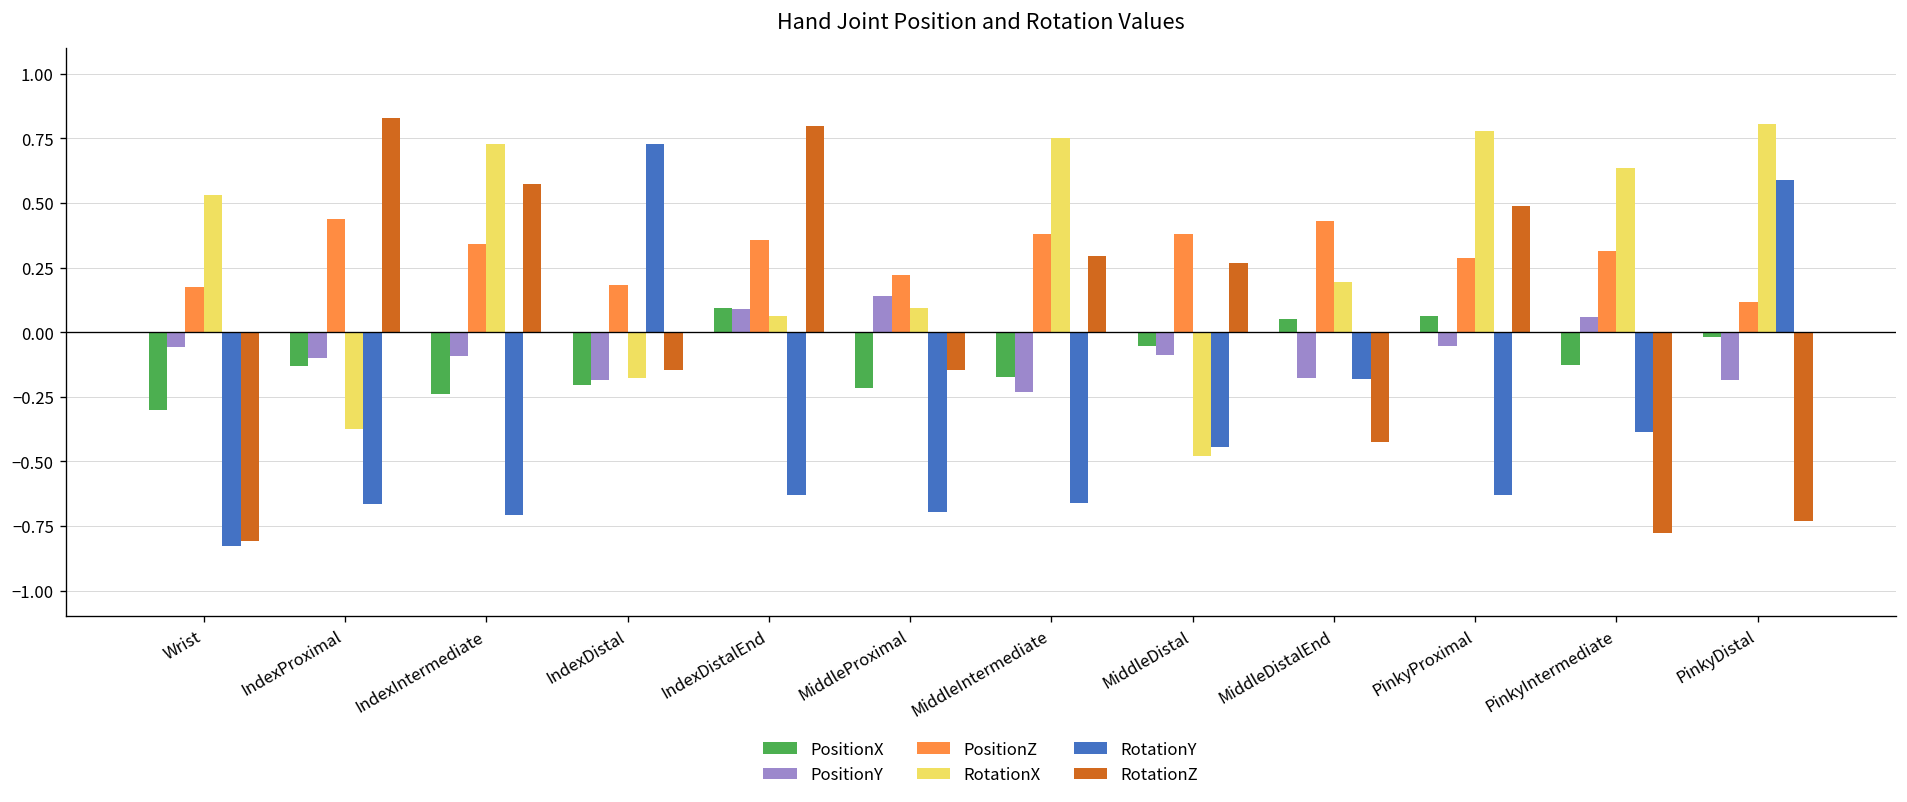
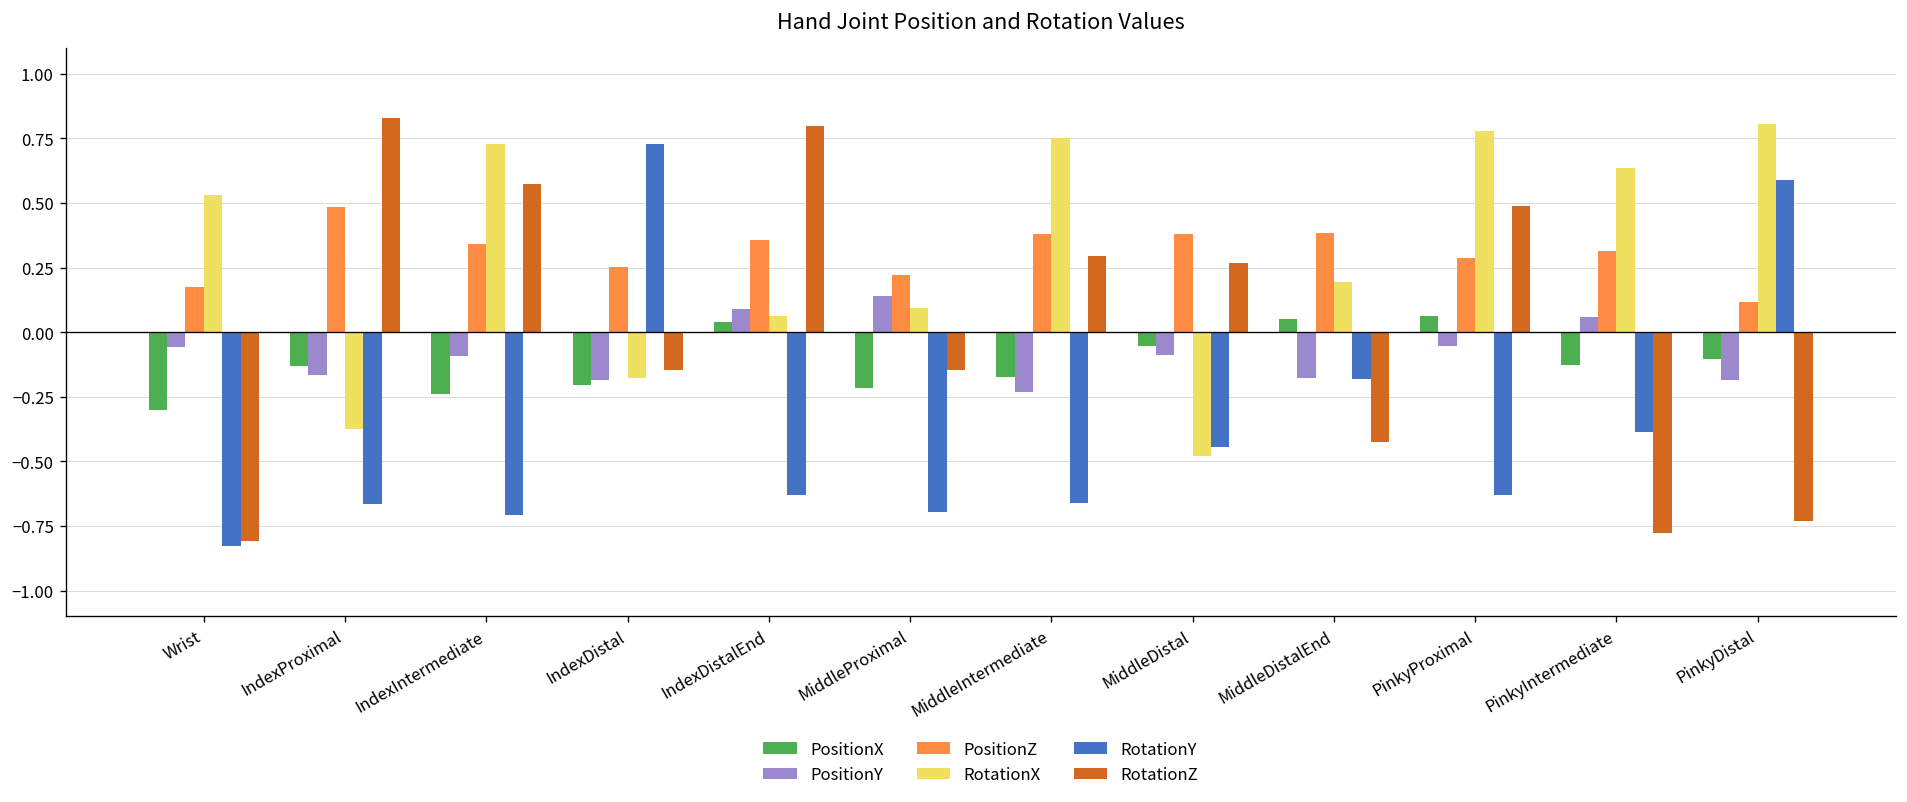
  {
    "PositionX": {
      "Wrist": -0.30,
      "IndexProximal": -0.13,
      "IndexIntermediate": -0.24,
      "IndexDistal": -0.20,
-     "IndexDistalEnd": 0.09,
+     "IndexDistalEnd": 0.04,
      "MiddleProximal": -0.22,
      "MiddleIntermediate": -0.17,
      "MiddleDistal": -0.05,
      "MiddleDistalEnd": 0.05,
      "PinkyProximal": 0.06,
      "PinkyIntermediate": -0.13,
-     "PinkyDistal": -0.02
+     "PinkyDistal": -0.10
    },
    "PositionY": {
      "Wrist": -0.06,
-     "IndexProximal": -0.10,
+     "IndexProximal": -0.16,
      "IndexIntermediate": -0.09,
      "IndexDistal": -0.19,
      "IndexDistalEnd": 0.09,
      "MiddleProximal": 0.14,
      "MiddleIntermediate": -0.23,
      "MiddleDistal": -0.09,
      "MiddleDistalEnd": -0.18,
      "PinkyProximal": -0.05,
      "PinkyIntermediate": 0.06,
      "PinkyDistal": -0.19
    },
    "PositionZ": {
      "Wrist": 0.17,
-     "IndexProximal": 0.44,
+     "IndexProximal": 0.48,
      "IndexIntermediate": 0.34,
-     "IndexDistal": 0.18,
+     "IndexDistal": 0.25,
      "IndexDistalEnd": 0.35,
      "MiddleProximal": 0.22,
      "MiddleIntermediate": 0.38,
      "MiddleDistal": 0.38,
-     "MiddleDistalEnd": 0.43,
+     "MiddleDistalEnd": 0.38,
      "PinkyProximal": 0.29,
      "PinkyIntermediate": 0.31,
      "PinkyDistal": 0.12
    },
    "RotationX": {
      "Wrist": 0.53,
      "IndexProximal": -0.37,
      "IndexIntermediate": 0.73,
      "IndexDistal": -0.18,
      "IndexDistalEnd": 0.06,
      "MiddleProximal": 0.09,
      "MiddleIntermediate": 0.75,
      "MiddleDistal": -0.48,
      "MiddleDistalEnd": 0.19,
      "PinkyProximal": 0.78,
      "PinkyIntermediate": 0.63,
      "PinkyDistal": 0.80
    },
    "RotationY": {
      "Wrist": -0.83,
      "IndexProximal": -0.67,
      "IndexIntermediate": -0.71,
      "IndexDistal": 0.73,
      "IndexDistalEnd": -0.63,
      "MiddleProximal": -0.70,
      "MiddleIntermediate": -0.66,
      "MiddleDistal": -0.44,
      "MiddleDistalEnd": -0.18,
      "PinkyProximal": -0.63,
      "PinkyIntermediate": -0.39,
      "PinkyDistal": 0.59
    },
    "RotationZ": {
      "Wrist": -0.81,
      "IndexProximal": 0.83,
      "IndexIntermediate": 0.57,
      "IndexDistal": -0.15,
      "IndexDistalEnd": 0.80,
      "MiddleProximal": -0.15,
      "MiddleIntermediate": 0.29,
      "MiddleDistal": 0.27,
      "MiddleDistalEnd": -0.43,
      "PinkyProximal": 0.49,
      "PinkyIntermediate": -0.78,
      "PinkyDistal": -0.73
    }
  }
